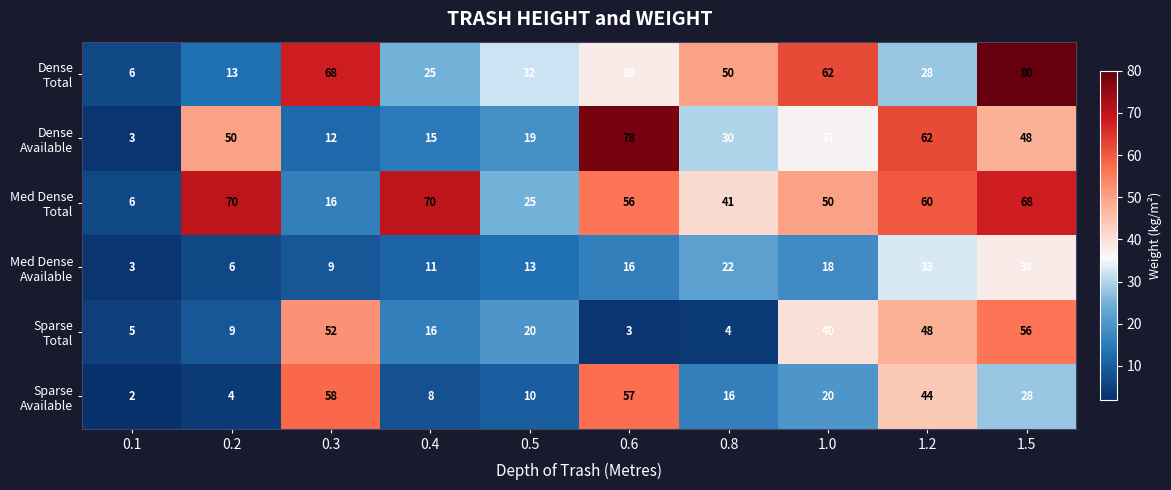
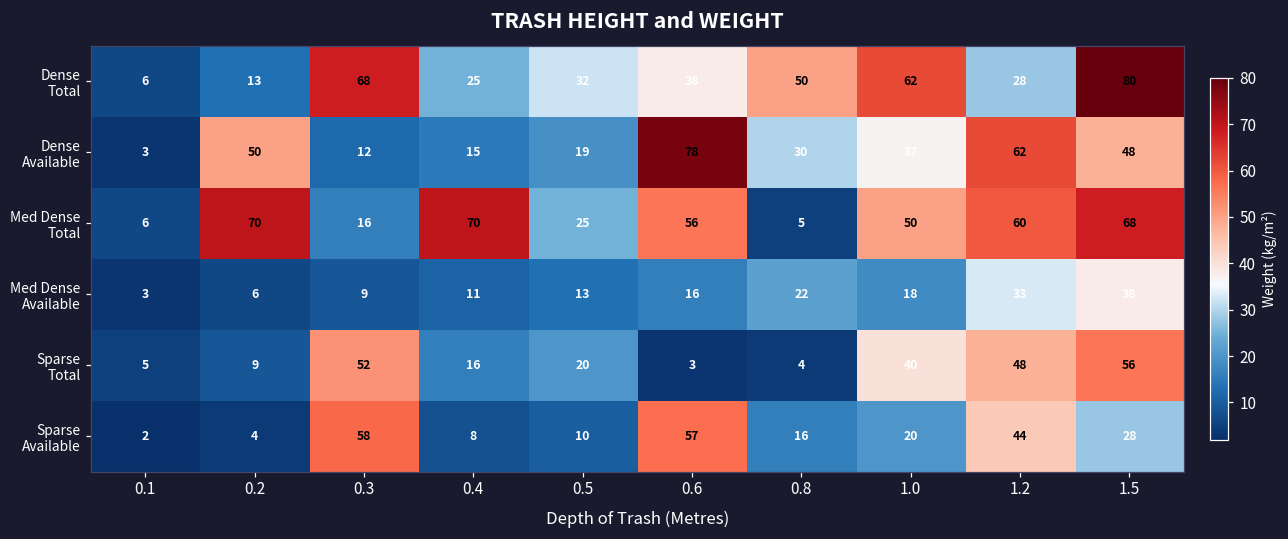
  {
    "Dense Total": {
      "0.1": 6,
      "0.2": 13,
      "0.3": 68,
      "0.4": 25,
      "0.5": 32,
      "0.8": 50,
      "1.0": 62,
      "1.2": 28,
      "1.5": 80
    },
    "Dense Available": {
      "0.1": 3,
      "0.2": 50,
      "0.3": 12,
      "0.4": 15,
      "0.5": 19,
      "0.6": 78,
      "0.8": 30,
      "1.2": 62,
      "1.5": 48
    },
    "Med Dense Total": {
      "0.1": 6,
      "0.2": 70,
      "0.3": 16,
      "0.4": 70,
      "0.5": 25,
      "0.6": 56,
-     "0.8": 41,
+     "0.8": 5,
      "1.0": 50,
      "1.2": 60,
      "1.5": 68
    },
    "Med Dense Available": {
      "0.1": 3,
      "0.2": 6,
      "0.3": 9,
      "0.4": 11,
      "0.5": 13,
      "0.6": 16,
      "0.8": 22,
      "1.0": 18
    },
    "Sparse Total": {
      "0.1": 5,
      "0.2": 9,
      "0.3": 52,
      "0.4": 16,
      "0.5": 20,
      "0.6": 3,
      "0.8": 4,
      "1.2": 48,
      "1.5": 56
    },
    "Sparse Available": {
      "0.1": 2,
      "0.2": 4,
      "0.3": 58,
      "0.4": 8,
      "0.5": 10,
      "0.6": 57,
      "0.8": 16,
      "1.0": 20,
      "1.2": 44,
      "1.5": 28
    }
  }
